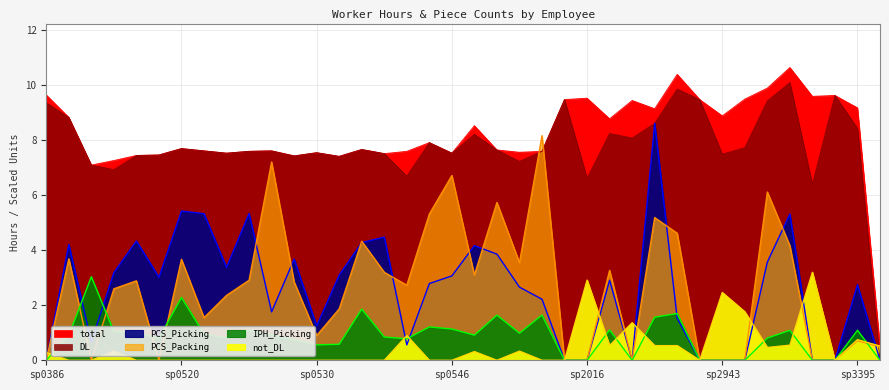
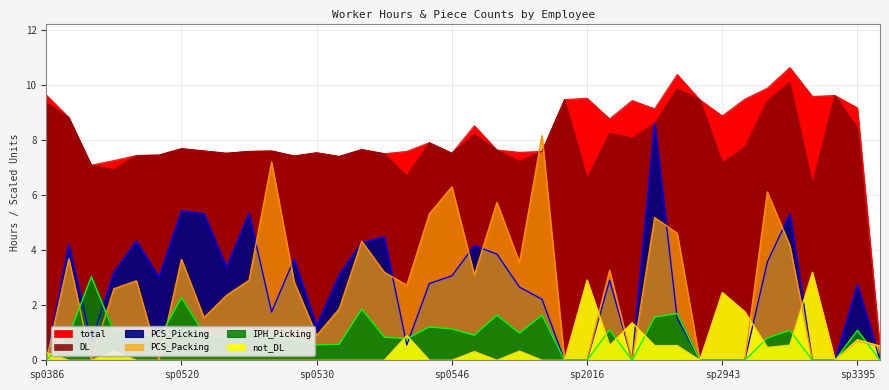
  {
    "total": {
      "sp0386": 9.7,
      "sp2016": 9.5,
      "sp2943": 8.9,
      "sp3395": 9.2
    },
    "DL": {
      "sp0386": 9.4,
      "sp2016": 6.6,
-     "sp2943": 7.5,
+     "sp2943": 7.2,
      "sp3395": 8.4
    },
    "PCS_Picking": {
      "sp0520": 5.4,
      "sp0530": 1.3,
      "sp0546": 3.1,
      "sp3395": 2.8
    },
    "PCS_Packing": {
      "sp0520": 3.7,
      "sp0530": 0.9,
-     "sp0546": 6.7
+     "sp0546": 6.3
    },
    "IPH_Picking": {
      "sp0520": 2.3,
      "sp0530": 0.6,
      "sp0546": 1.1,
      "sp3395": 1.1
    },
    "not_DL": {
      "sp0386": 0.3,
      "sp0520": 0.0,
      "sp0530": 0.0,
      "sp0546": 0.0,
      "sp2016": 2.9,
      "sp2943": 2.5
    }
  }
